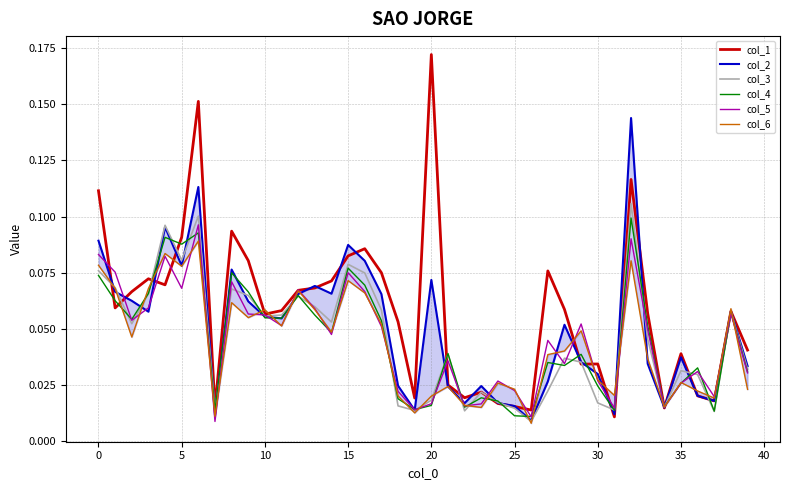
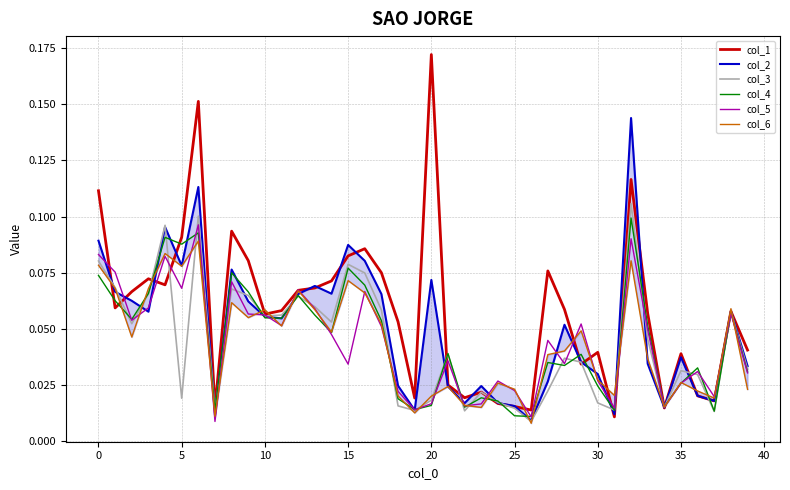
  {
    "col_1": {
      "0": 0.112,
      "5": 0.091,
      "15": 0.083,
      "20": 0.172,
-     "30": 0.034,
+     "30": 0.040,
      "35": 0.039
    },
    "col_3": {
-     "0": 0.076,
-     "5": 0.081,
+     "0": 0.080,
+     "5": 0.019,
      "15": 0.079,
      "20": 0.018,
      "30": 0.017,
      "35": 0.031
    },
    "col_4": {
      "0": 0.074,
      "5": 0.088,
      "15": 0.077,
      "25": 0.011,
      "30": 0.025
    },
    "col_5": {
      "0": 0.083,
      "5": 0.068,
-     "15": 0.075
+     "15": 0.034
    },
    "col_6": {
      "0": 0.078,
      "15": 0.072,
      "20": 0.020
    }
  }
